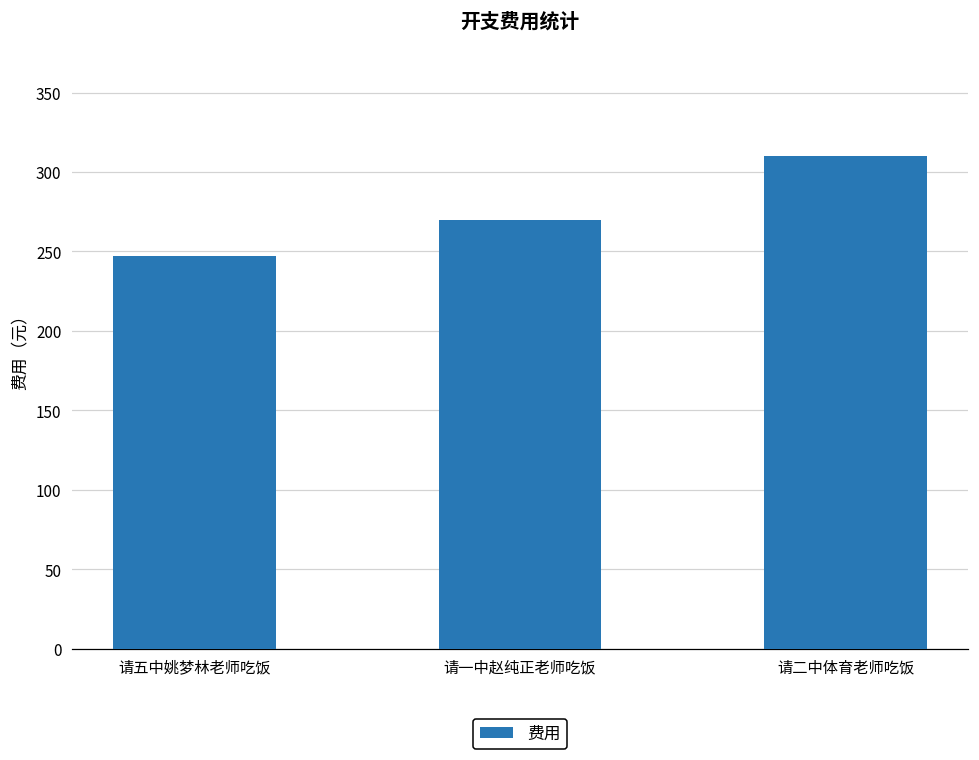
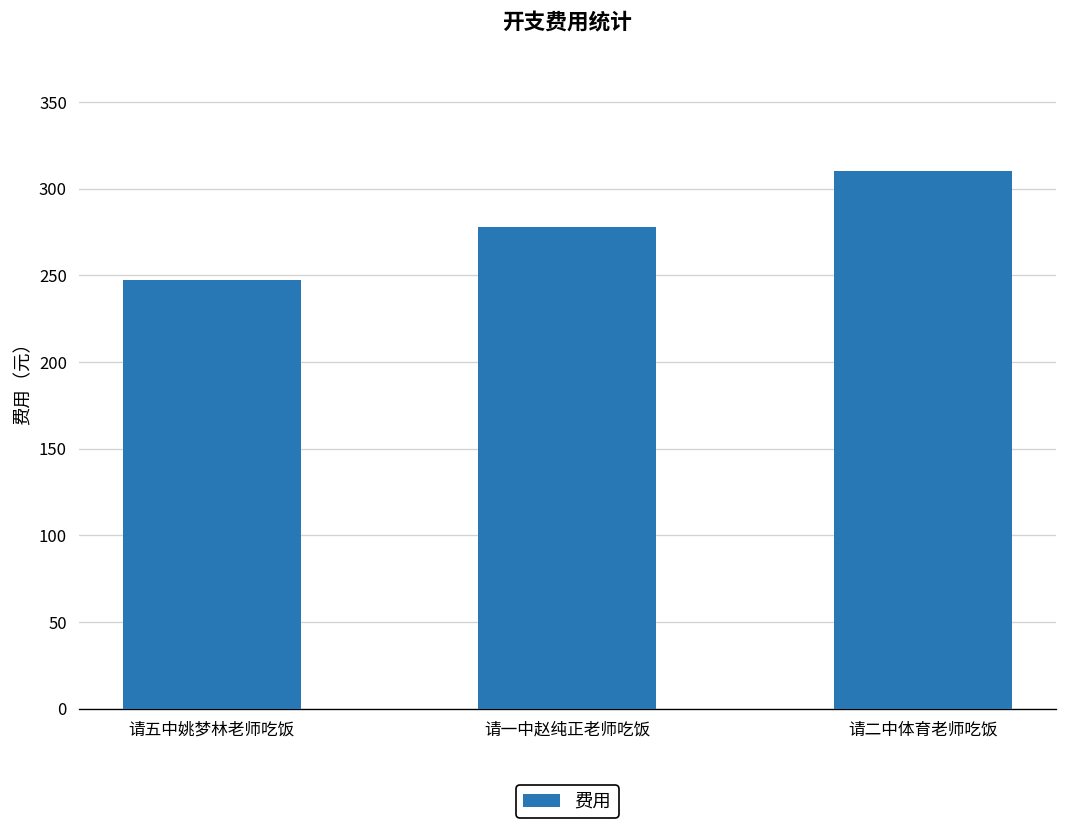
  {
    "请五中姚梦林老师吃饭": 247,
-   "请一中赵纯正老师吃饭": 270,
+   "请一中赵纯正老师吃饭": 278,
    "请二中体育老师吃饭": 310
  }
